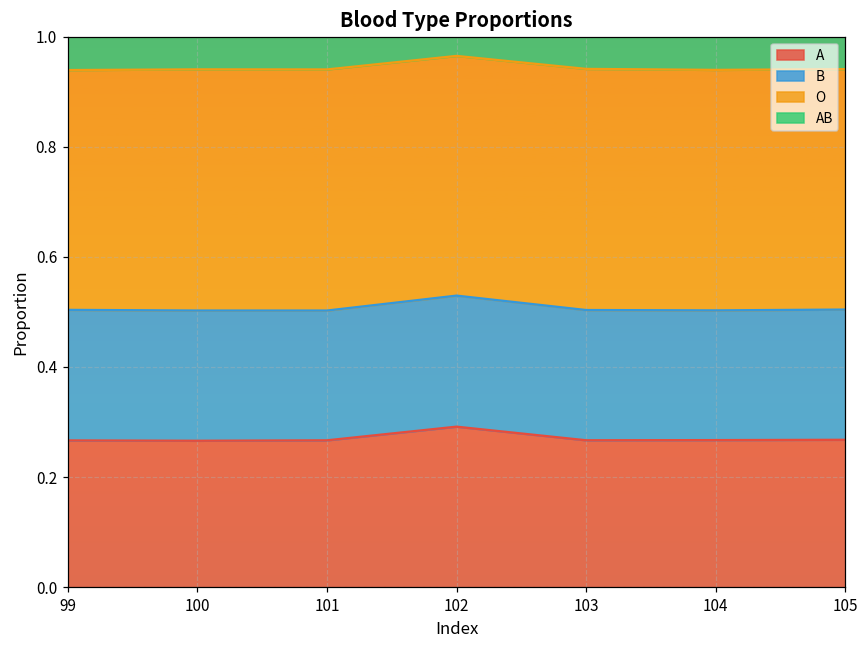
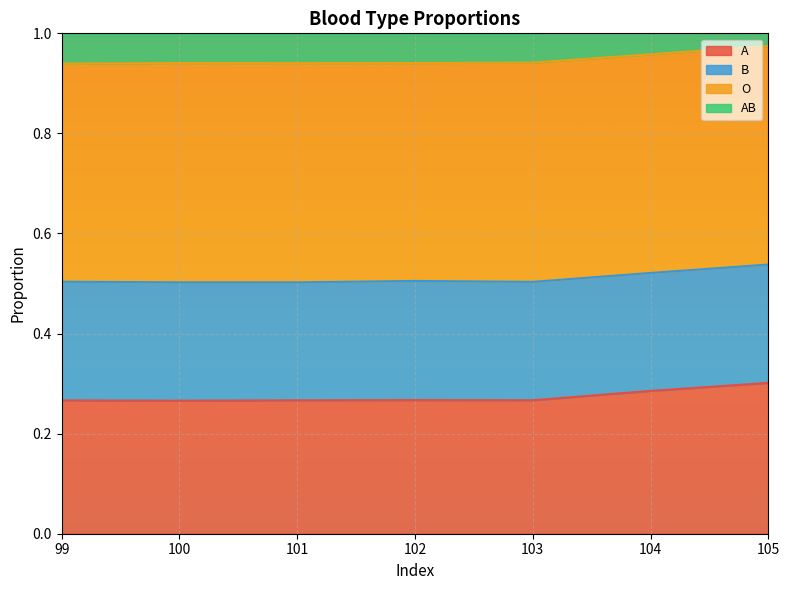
  {
    "A": {
      "99": 0.27,
      "100": 0.27,
      "101": 0.27,
-     "102": 0.29,
+     "102": 0.27,
      "103": 0.27,
-     "104": 0.27,
-     "105": 0.27
+     "104": 0.29,
+     "105": 0.30
    },
    "B": {
      "99": 0.24,
      "100": 0.24,
      "101": 0.24,
      "102": 0.24,
      "103": 0.24,
      "104": 0.24,
      "105": 0.24
    },
    "O": {
      "99": 0.44,
      "100": 0.44,
      "101": 0.44,
      "102": 0.44,
      "103": 0.44,
      "104": 0.44,
      "105": 0.44
    },
    "AB": {
      "99": 0.06,
      "100": 0.06,
      "101": 0.06,
      "103": 0.06
    }
  }
